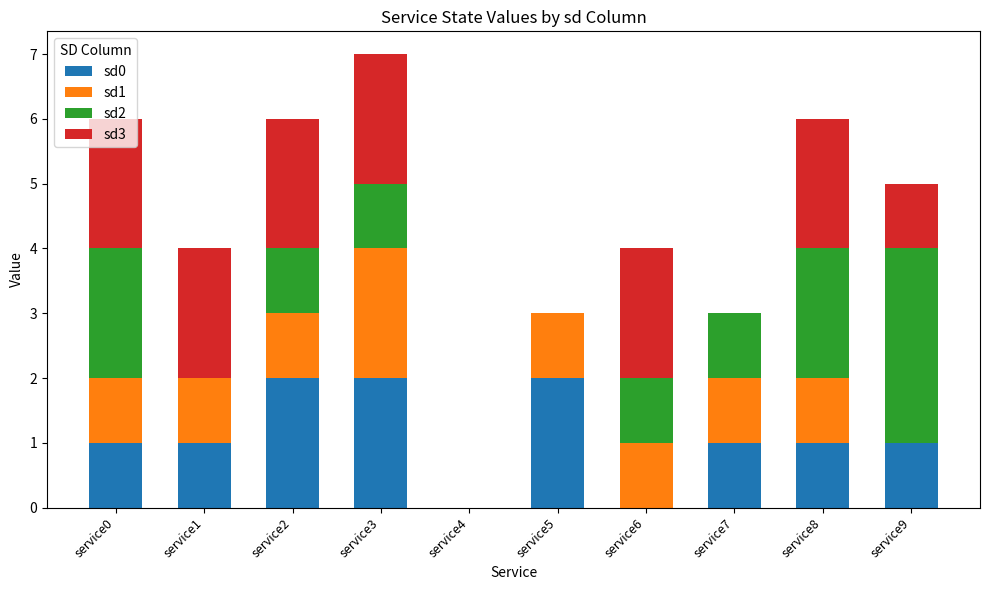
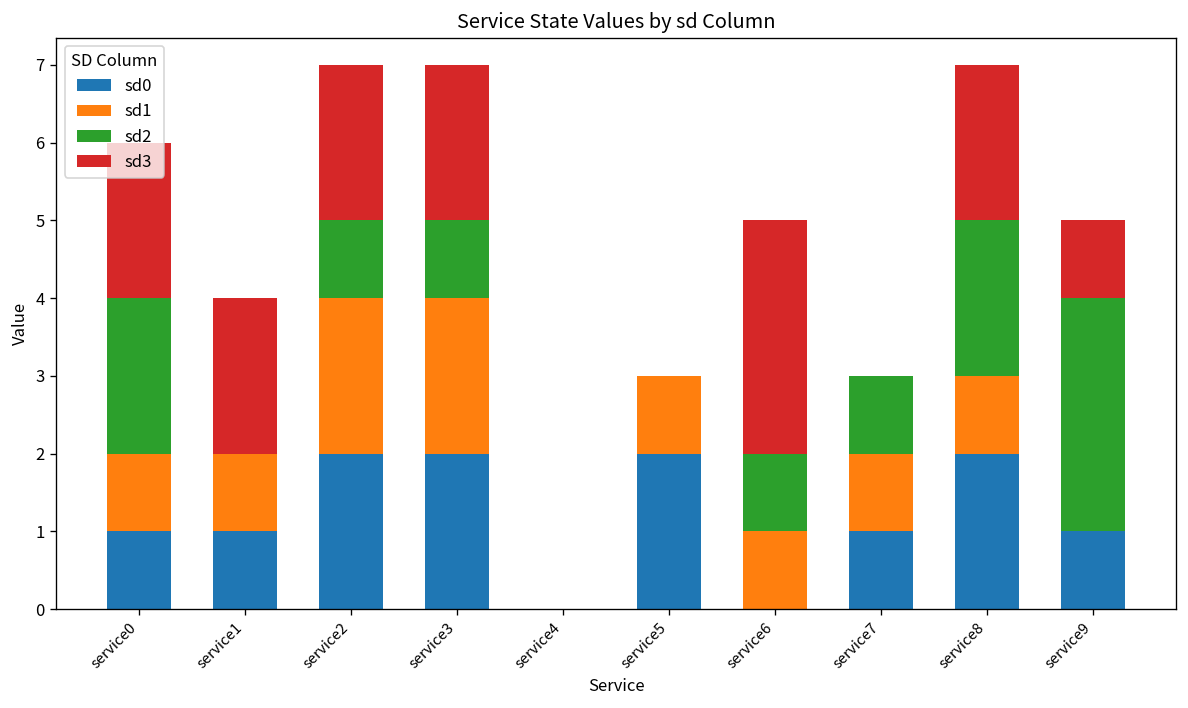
  {
    "sd0": {
      "service0": 1,
      "service1": 1,
      "service2": 2,
      "service3": 2,
      "service4": 0,
      "service5": 2,
      "service6": 0,
      "service7": 1,
-     "service8": 1,
+     "service8": 2,
      "service9": 1
    },
    "sd1": {
      "service0": 1,
      "service1": 1,
-     "service2": 1,
+     "service2": 2,
      "service3": 2,
      "service4": 0,
      "service5": 1,
      "service6": 1,
      "service7": 1,
      "service8": 1,
      "service9": 0
    },
    "sd2": {
      "service0": 2,
      "service1": 0,
      "service2": 1,
      "service3": 1,
      "service4": 0,
      "service5": 0,
      "service6": 1,
      "service7": 1,
      "service8": 2,
      "service9": 3
    },
    "sd3": {
      "service1": 2,
      "service2": 2,
      "service3": 2,
      "service4": 0,
      "service5": 0,
-     "service6": 2,
+     "service6": 3,
      "service7": 0,
      "service8": 2,
      "service9": 1
    }
  }
